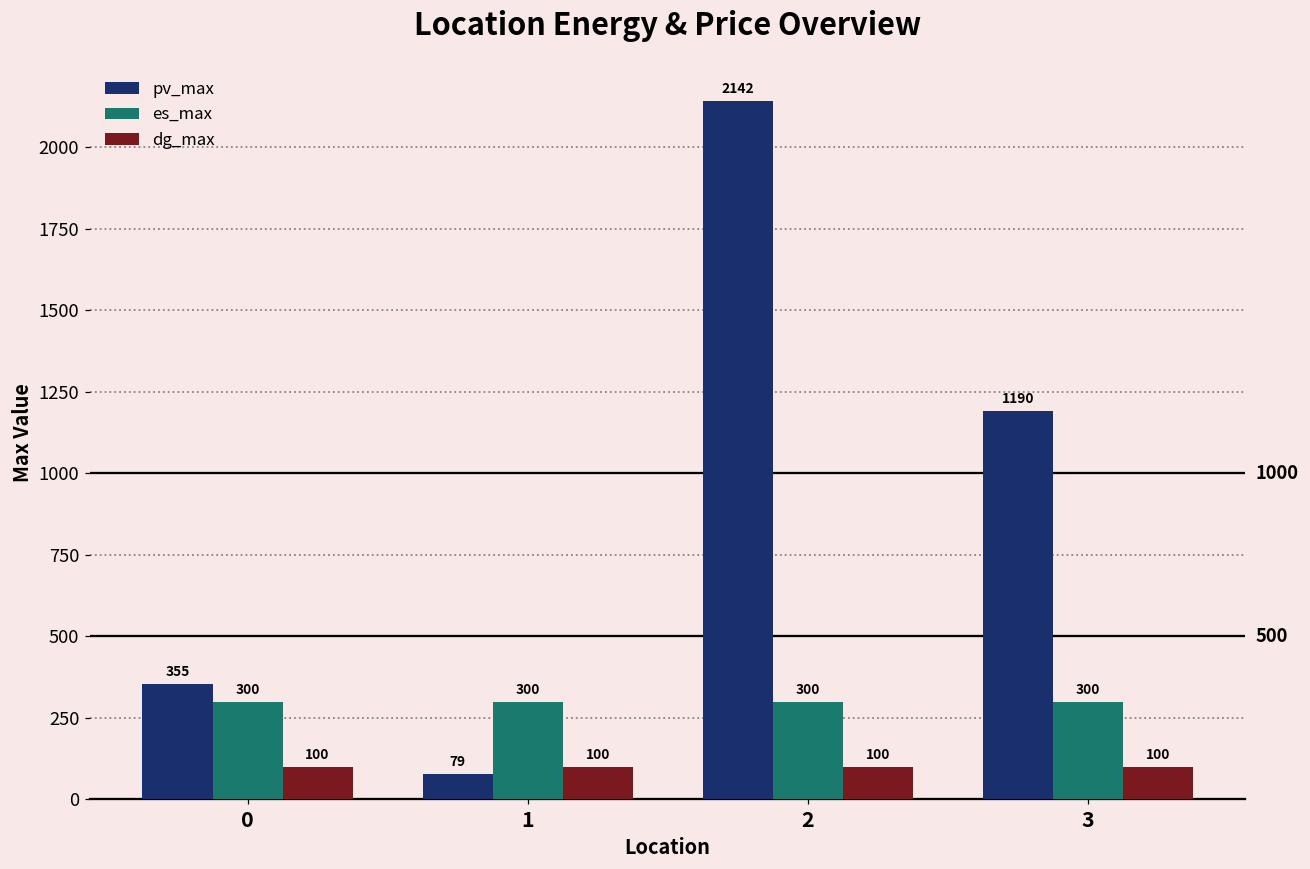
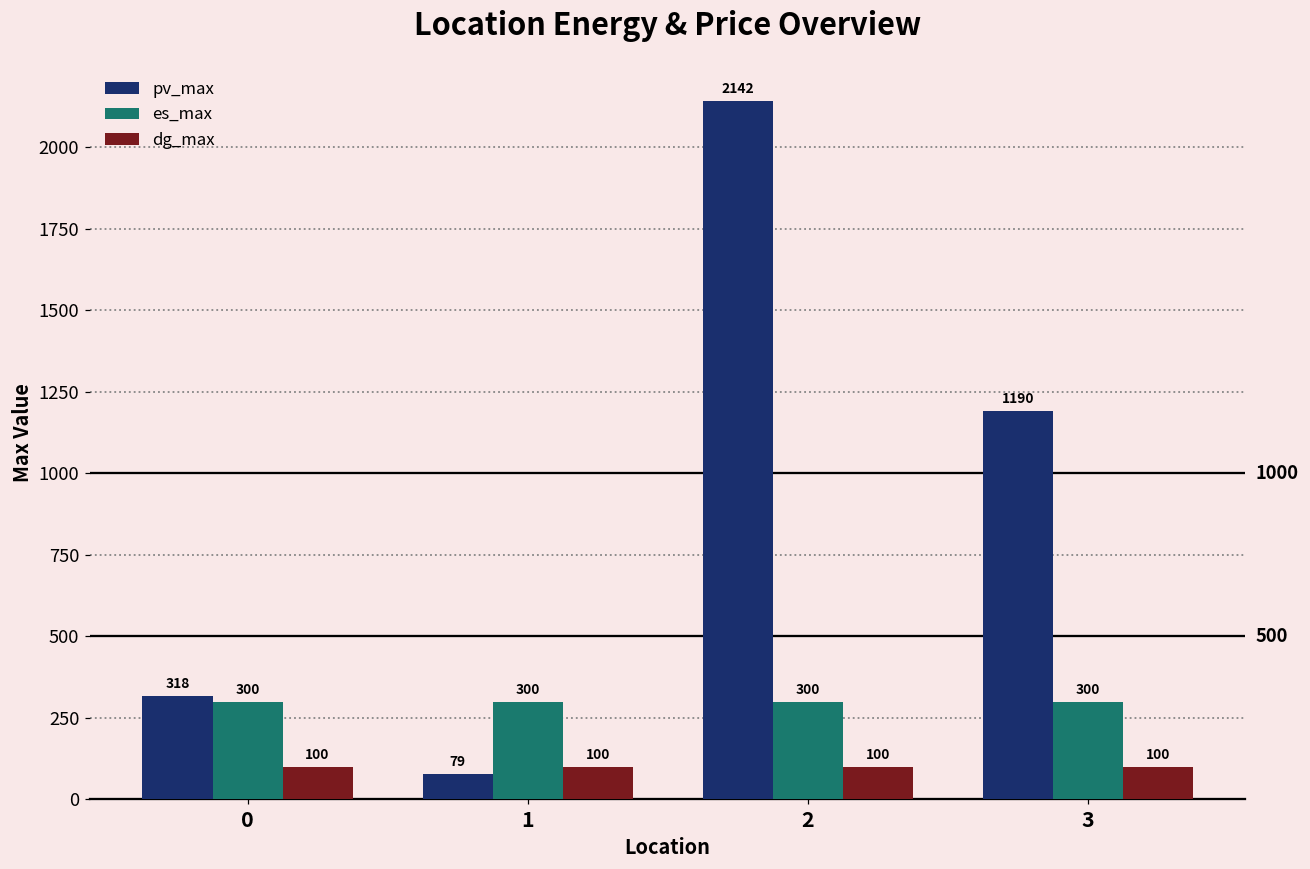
  {
    "pv_max": {
-     "0": 355,
+     "0": 318,
      "1": 79,
      "2": 2142,
      "3": 1190
    },
    "es_max": {
      "0": 300,
      "1": 300,
      "2": 300,
      "3": 300
    },
    "dg_max": {
      "0": 100,
      "1": 100,
      "2": 100,
      "3": 100
    }
  }
